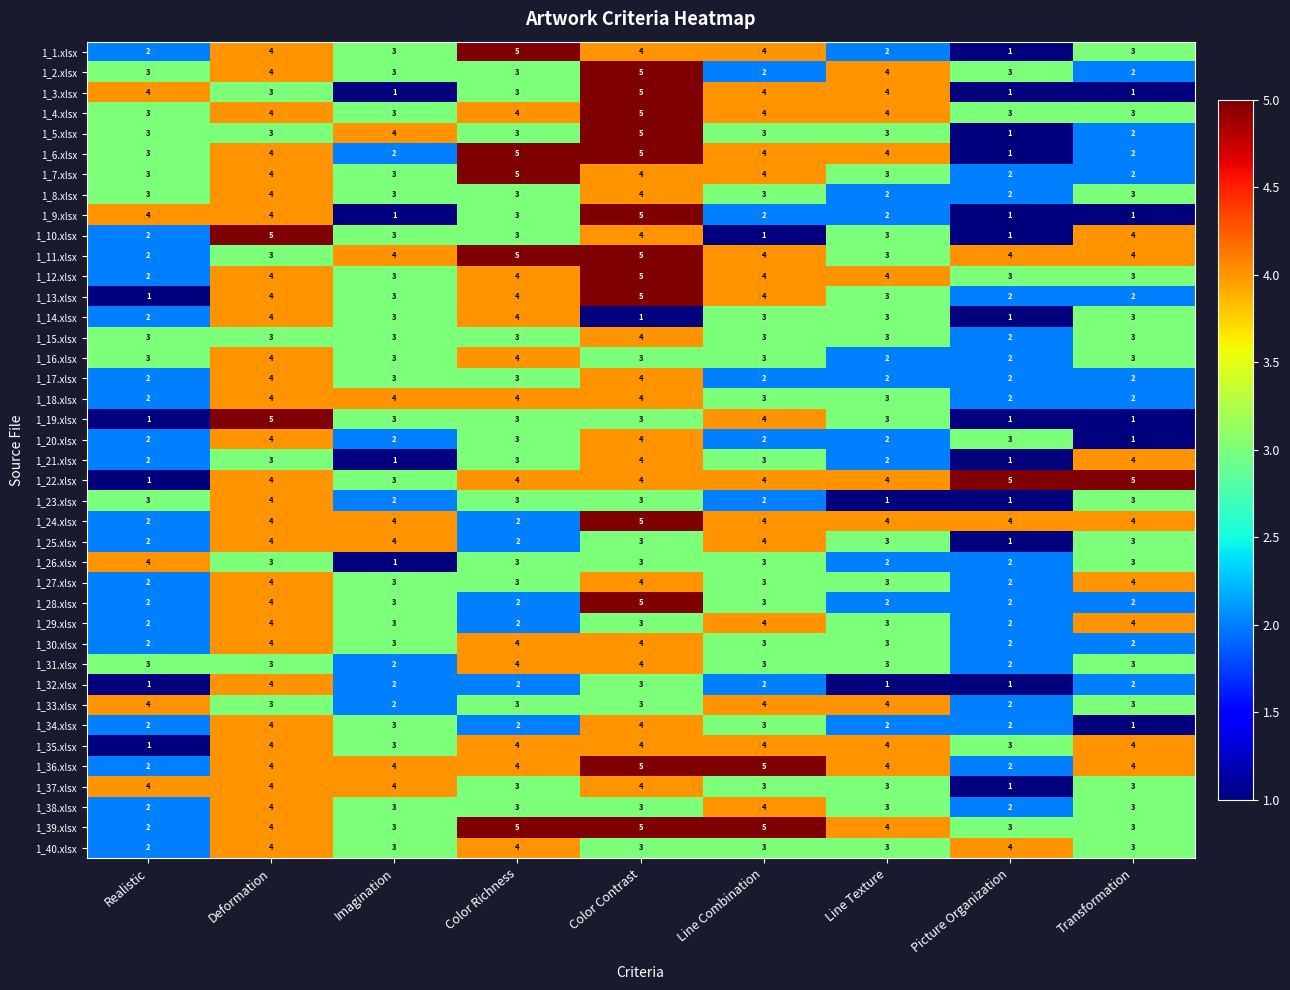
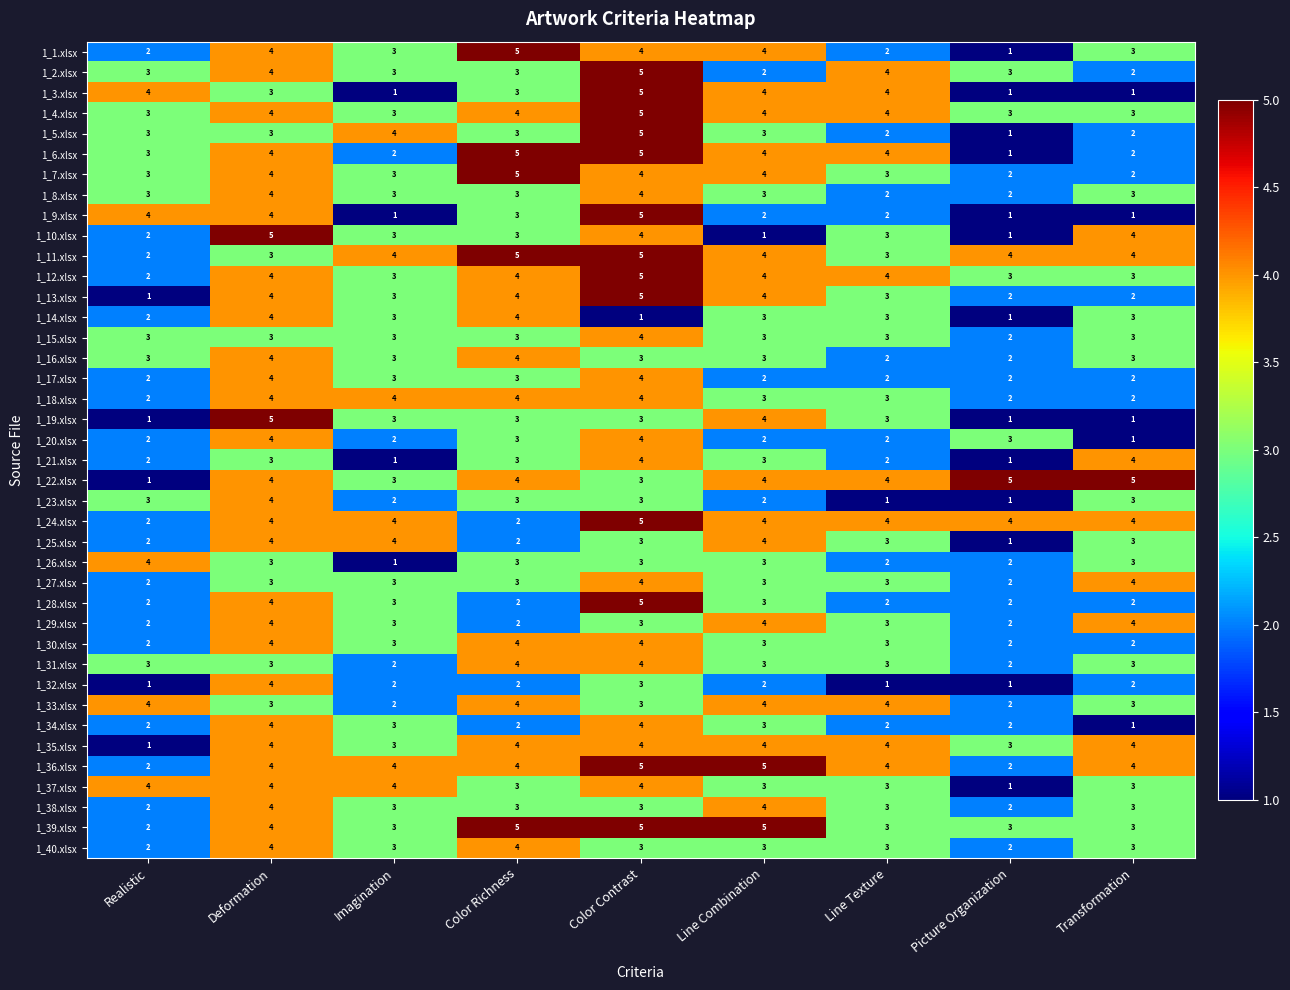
  {
    "1_5.xlsx": {
      "Realistic": 3,
      "Deformation": 3,
      "Imagination": 4,
      "Color Richness": 3,
      "Color Contrast": 5,
      "Line Combination": 3,
-     "Line Texture": 3,
+     "Line Texture": 2,
      "Picture Organization": 1,
      "Transformation": 2
    },
    "1_22.xlsx": {
      "Realistic": 1,
      "Deformation": 4,
      "Imagination": 3,
      "Color Richness": 4,
-     "Color Contrast": 4,
+     "Color Contrast": 3,
      "Line Combination": 4,
      "Line Texture": 4,
      "Picture Organization": 5,
      "Transformation": 5
    },
    "1_27.xlsx": {
      "Realistic": 2,
-     "Deformation": 4,
+     "Deformation": 3,
      "Imagination": 3,
      "Color Richness": 3,
      "Color Contrast": 4,
      "Line Combination": 3,
      "Line Texture": 3,
      "Picture Organization": 2,
      "Transformation": 4
    },
    "1_33.xlsx": {
      "Realistic": 4,
      "Deformation": 3,
      "Imagination": 2,
-     "Color Richness": 3,
+     "Color Richness": 4,
      "Color Contrast": 3,
      "Line Combination": 4,
      "Line Texture": 4,
      "Picture Organization": 2,
      "Transformation": 3
    },
    "1_39.xlsx": {
      "Realistic": 2,
      "Deformation": 4,
      "Imagination": 3,
      "Color Richness": 5,
      "Color Contrast": 5,
      "Line Combination": 5,
-     "Line Texture": 4,
+     "Line Texture": 3,
      "Picture Organization": 3,
      "Transformation": 3
    },
    "1_40.xlsx": {
      "Realistic": 2,
      "Deformation": 4,
      "Imagination": 3,
      "Color Richness": 4,
      "Color Contrast": 3,
      "Line Combination": 3,
      "Line Texture": 3,
-     "Picture Organization": 4,
+     "Picture Organization": 2,
      "Transformation": 3
    }
  }
